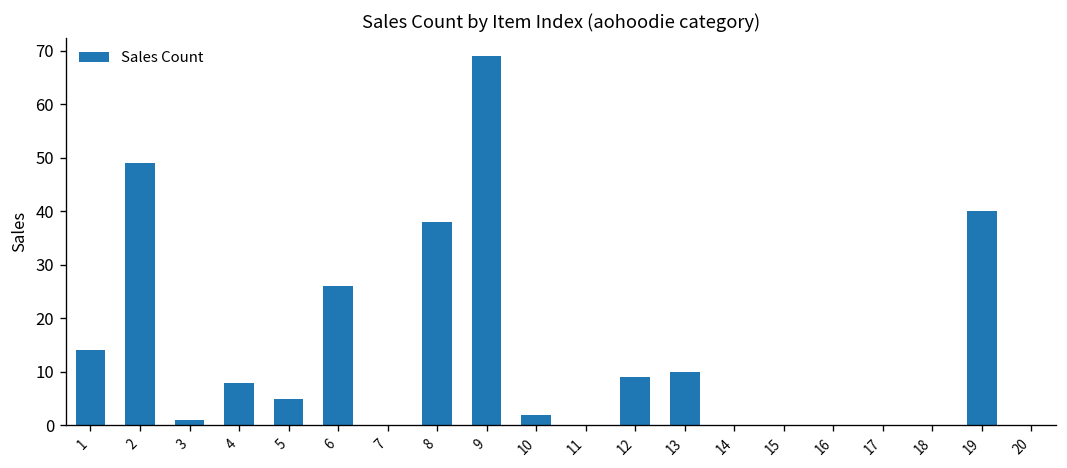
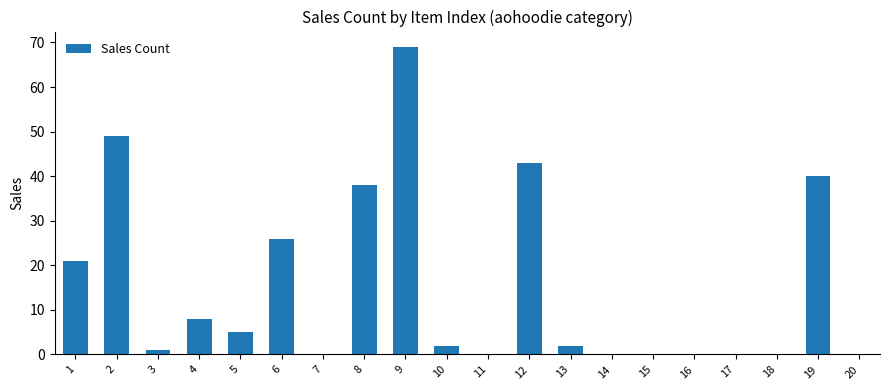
  {
-   "1": 14,
+   "1": 21,
    "2": 49,
    "3": 1,
    "4": 8,
    "5": 5,
    "6": 26,
    "7": 0,
    "8": 38,
    "9": 69,
    "10": 2,
    "11": 0,
-   "12": 9,
-   "13": 10,
+   "12": 43,
+   "13": 2,
    "14": 0,
    "15": 0,
    "16": 0,
    "17": 0,
    "18": 0,
    "19": 40,
    "20": 0
  }
